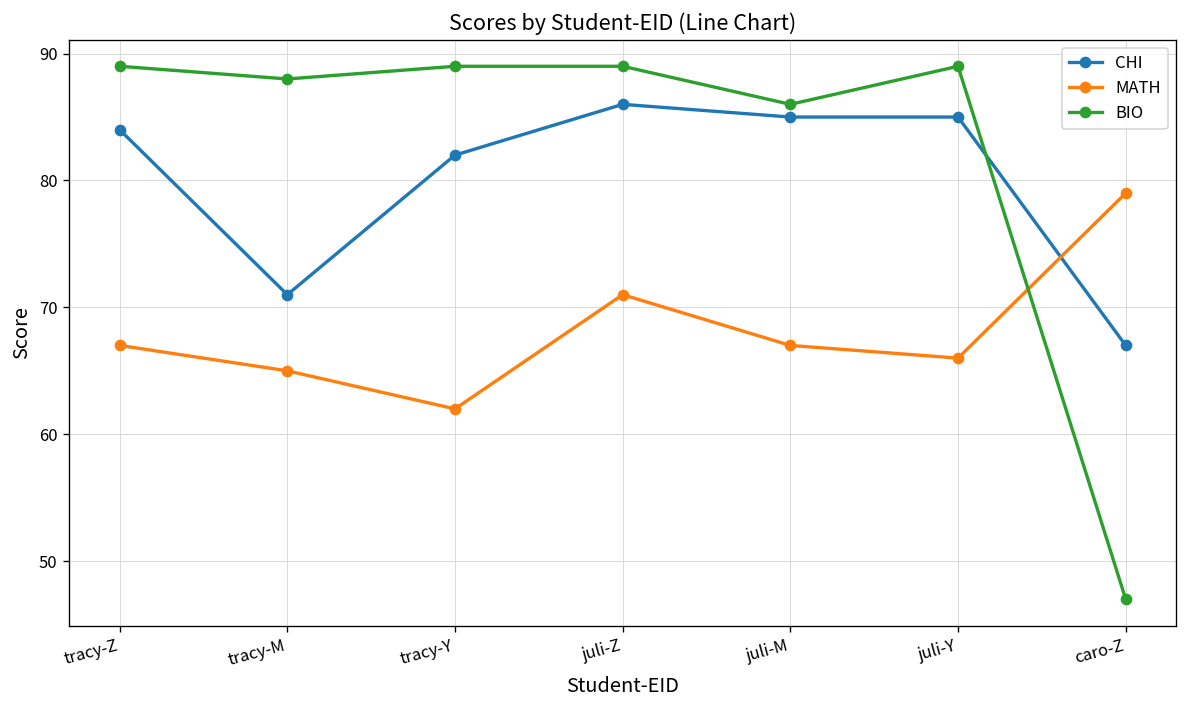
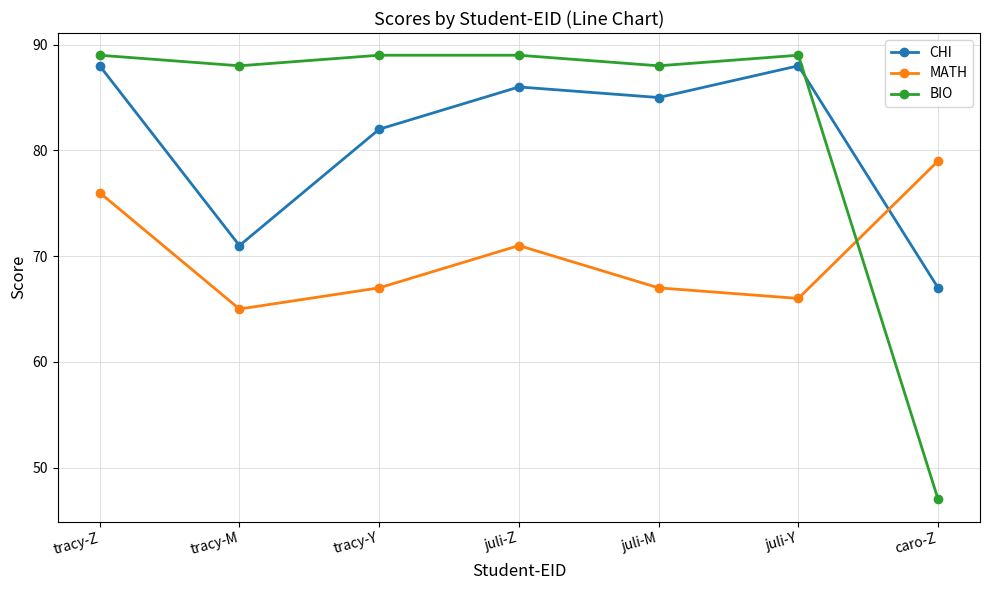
  {
    "CHI": {
-     "tracy-Z": 84,
+     "tracy-Z": 88,
      "tracy-M": 71,
      "tracy-Y": 82,
      "juli-Z": 86,
      "juli-M": 85,
-     "juli-Y": 85,
+     "juli-Y": 88,
      "caro-Z": 67
    },
    "MATH": {
-     "tracy-Z": 67,
+     "tracy-Z": 76,
      "tracy-M": 65,
-     "tracy-Y": 62,
+     "tracy-Y": 67,
      "juli-Z": 71,
      "juli-M": 67,
      "juli-Y": 66,
      "caro-Z": 79
    },
    "BIO": {
      "tracy-Z": 89,
      "tracy-M": 88,
      "tracy-Y": 89,
      "juli-Z": 89,
-     "juli-M": 86,
+     "juli-M": 88,
      "juli-Y": 89,
      "caro-Z": 47
    }
  }
